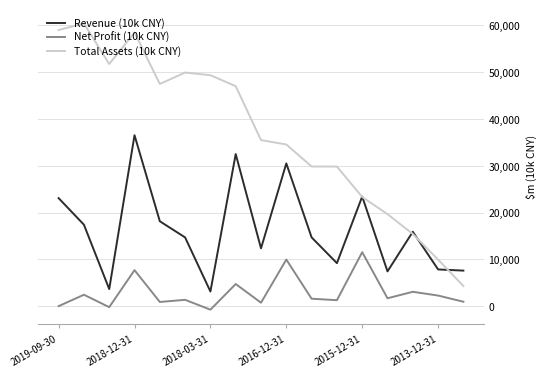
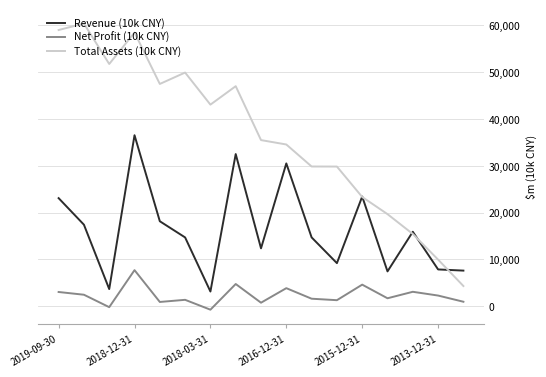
  {
    "Revenue (10k CNY)": {
      "2019-09-30": "23,000",
      "2018-12-31": "37,000",
      "2018-03-31": "3,000",
      "2016-12-31": "31,000",
      "2013-12-31": "8,000"
    },
    "Net Profit (10k CNY)": {
-     "2019-09-30": "0",
+     "2019-09-30": "3,000",
      "2018-12-31": "8,000",
      "2018-03-31": "-1,000",
-     "2016-12-31": "10,000",
-     "2015-12-31": "12,000",
+     "2016-12-31": "4,000",
+     "2015-12-31": "5,000",
      "2013-12-31": "2,000"
    },
    "Total Assets (10k CNY)": {
      "2019-09-30": "59,000",
      "2018-12-31": "58,000",
-     "2018-03-31": "49,000",
+     "2018-03-31": "43,000",
      "2016-12-31": "35,000",
      "2013-12-31": "10,000"
    }
  }
